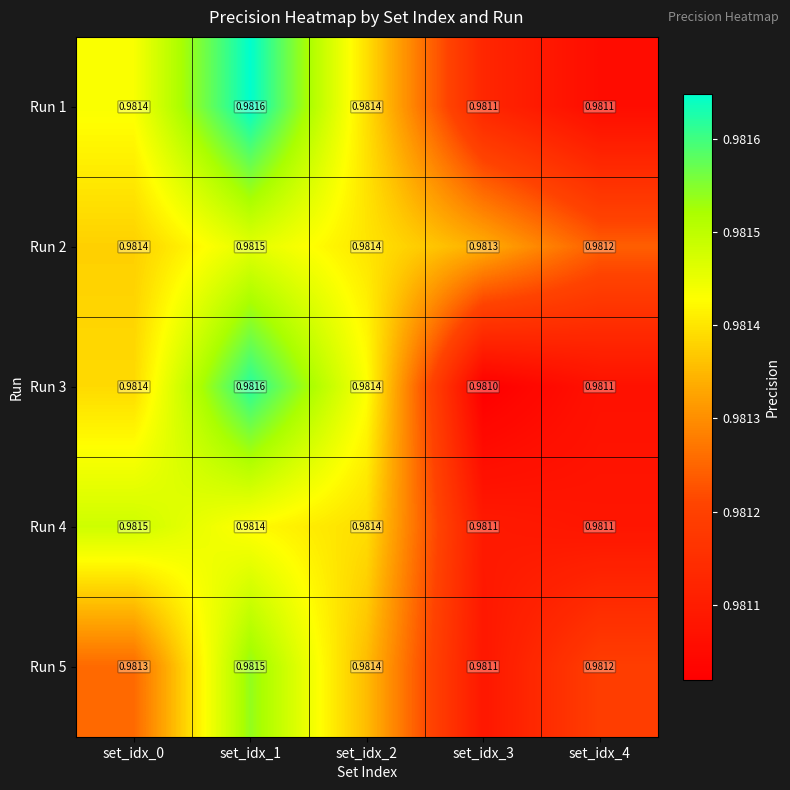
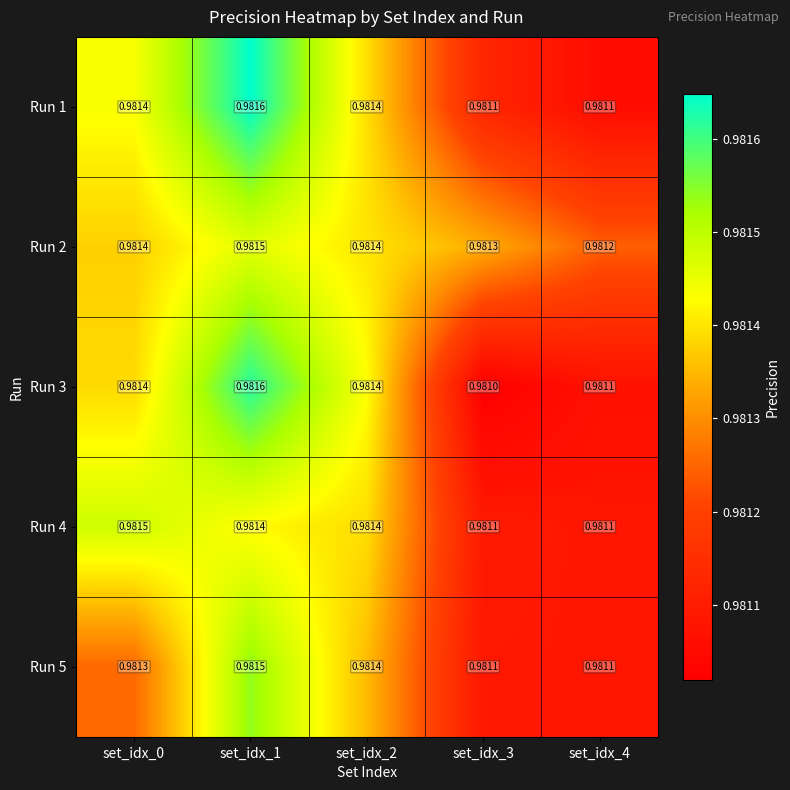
  {
    "Run 5": {
-     "set_idx_4": 0.9812
+     "set_idx_4": 0.9811
    }
  }
